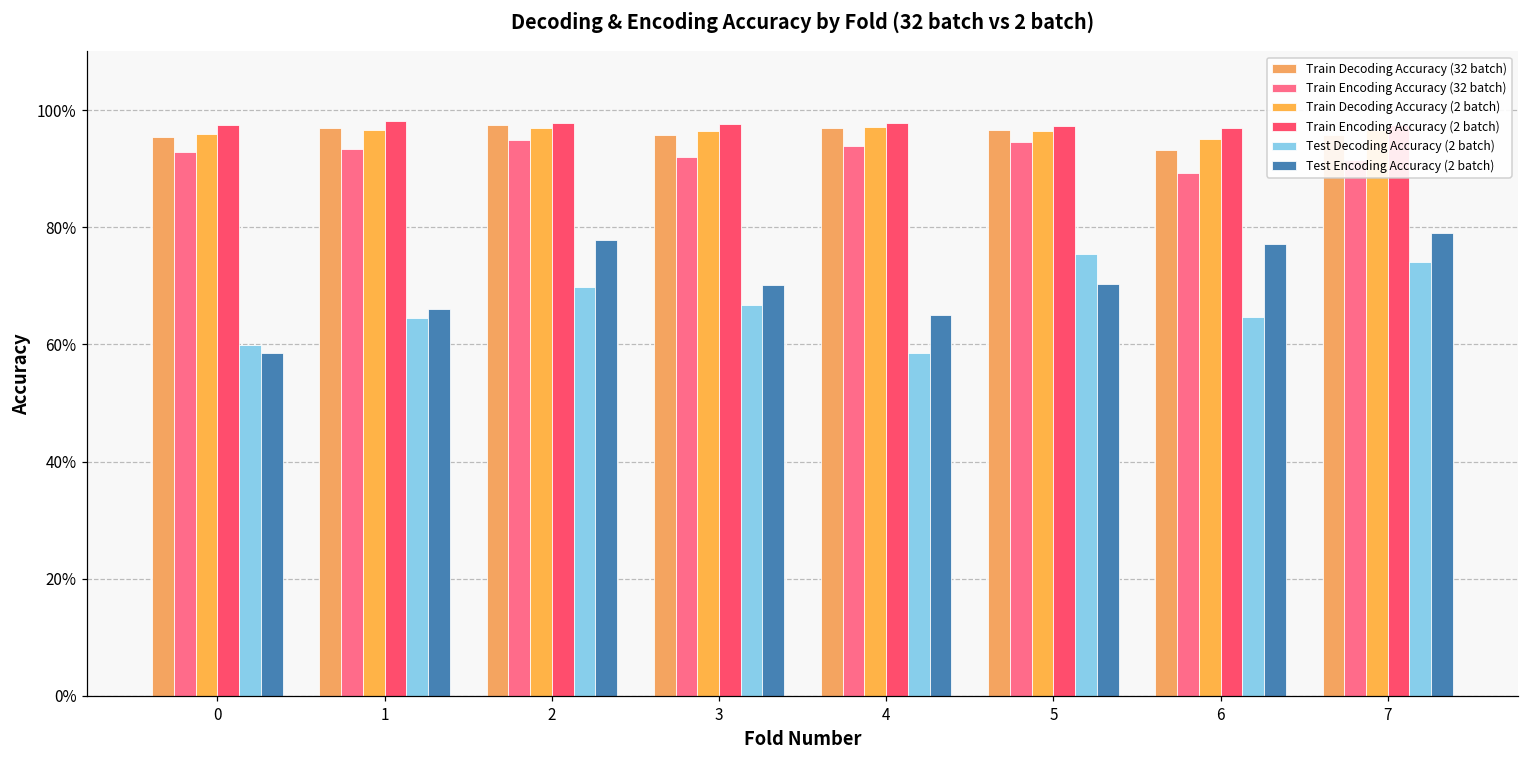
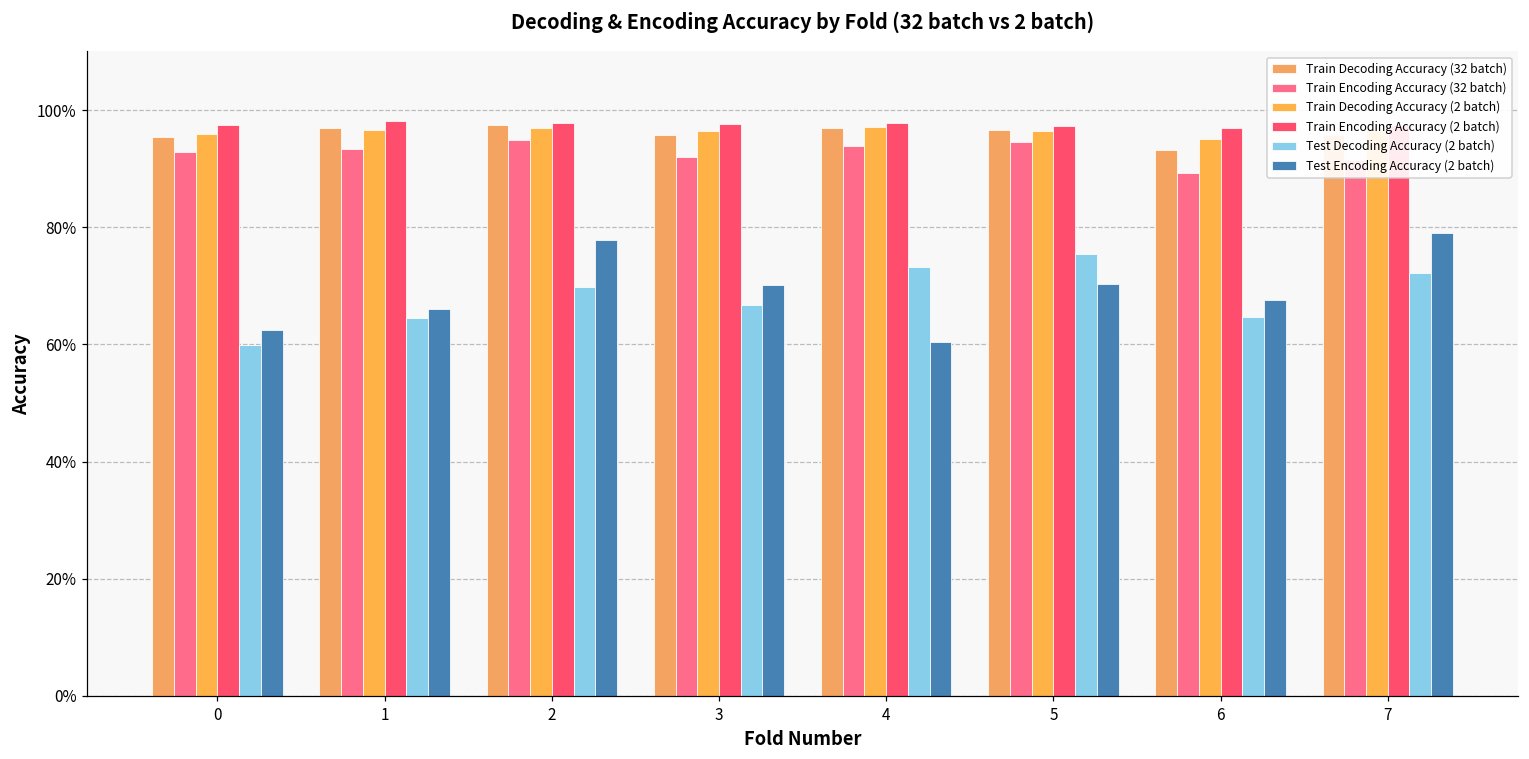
  {
    "Test Decoding Accuracy (2 batch)": {
      "0": "60%",
      "1": "65%",
      "2": "70%",
      "3": "67%",
-     "4": "58%",
+     "4": "73%",
      "5": "75%",
      "6": "65%",
-     "7": "74%"
+     "7": "72%"
    },
    "Test Encoding Accuracy (2 batch)": {
-     "0": "59%",
+     "0": "62%",
      "1": "66%",
      "2": "78%",
      "3": "70%",
-     "4": "65%",
+     "4": "60%",
      "5": "70%",
-     "6": "77%",
+     "6": "68%",
      "7": "79%"
    }
  }
